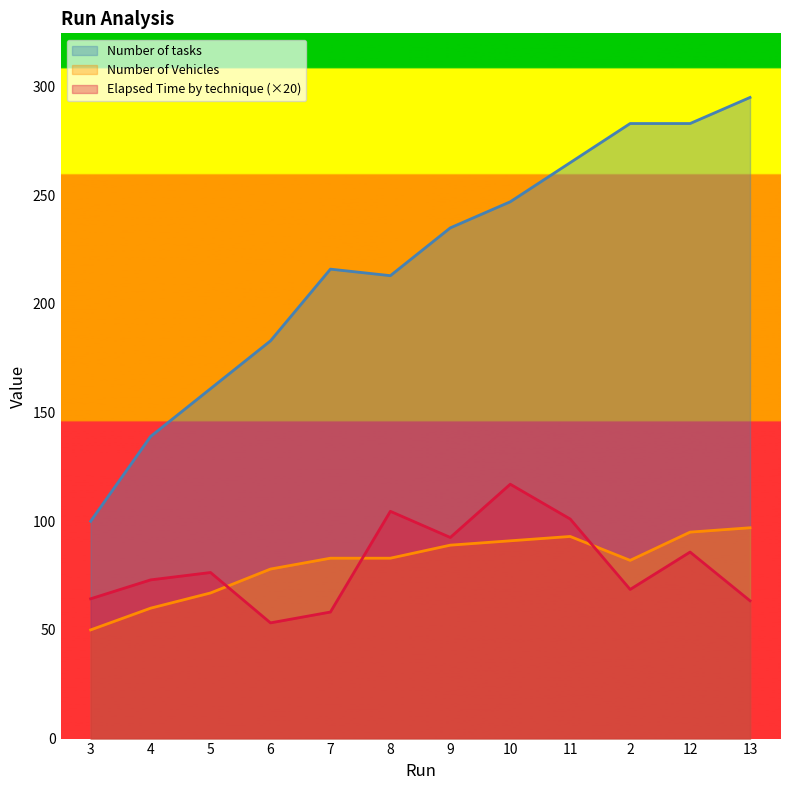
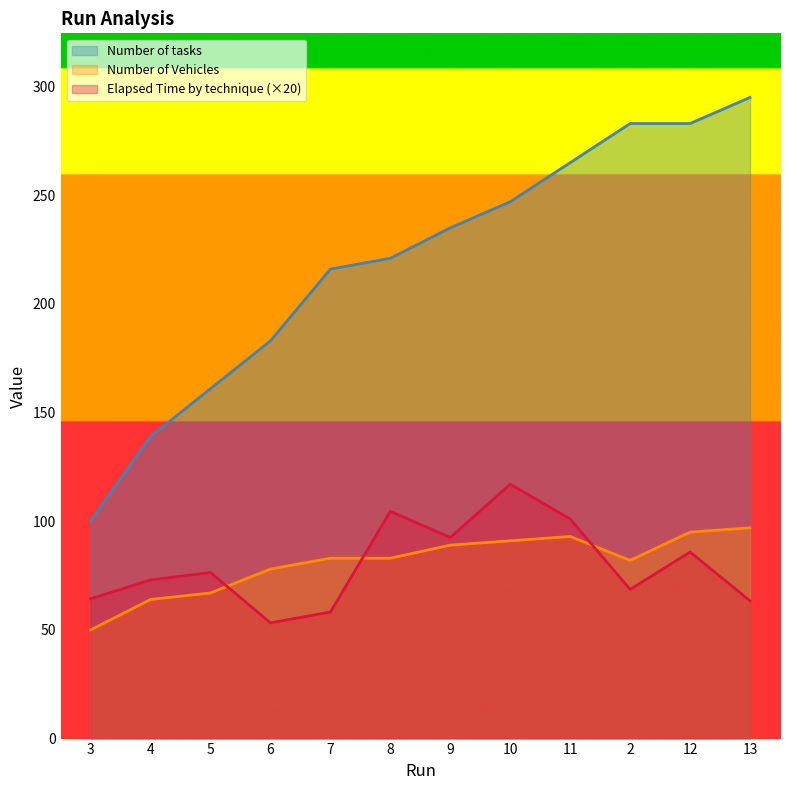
  {
    "Number of tasks": {
      "3": 100,
      "4": 139,
      "5": 161,
      "6": 183,
      "7": 216,
-     "8": 213,
+     "8": 221,
      "9": 235,
      "10": 247,
      "11": 265,
      "2": 283,
      "12": 283,
      "13": 295
    },
    "Number of Vehicles": {
      "3": 50,
-     "4": 60,
+     "4": 64,
      "5": 67,
      "6": 78,
      "7": 83,
      "8": 83,
      "9": 89,
      "10": 91,
      "11": 93,
      "2": 82,
      "12": 95,
      "13": 97
    },
    "Elapsed Time by technique (×20)": {
      "3": 64,
      "4": 73,
      "5": 76,
      "6": 53,
      "7": 58,
      "8": 105,
      "9": 93,
      "10": 117,
      "11": 101,
      "2": 69,
      "12": 86,
      "13": 63
    }
  }
